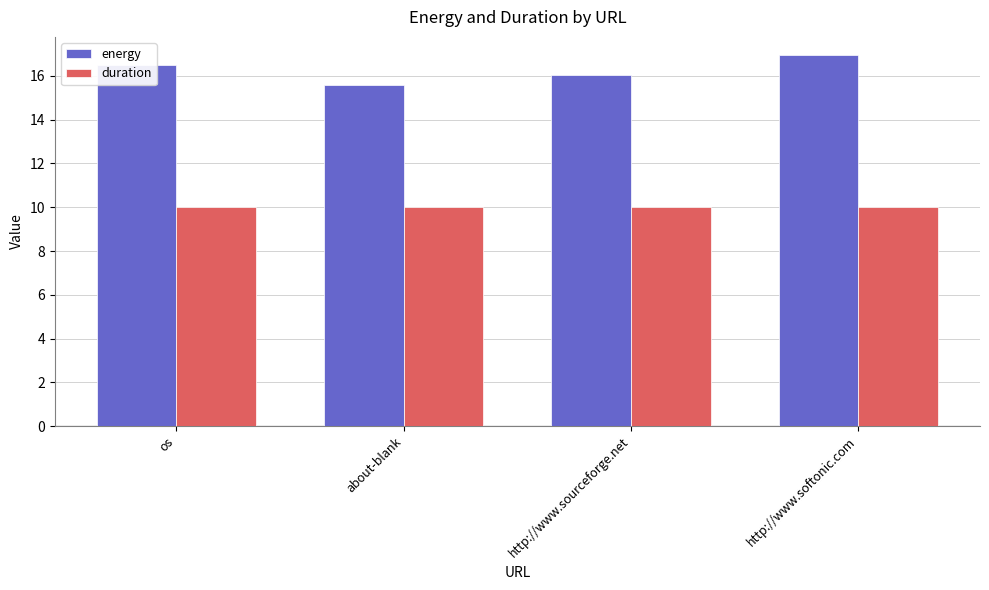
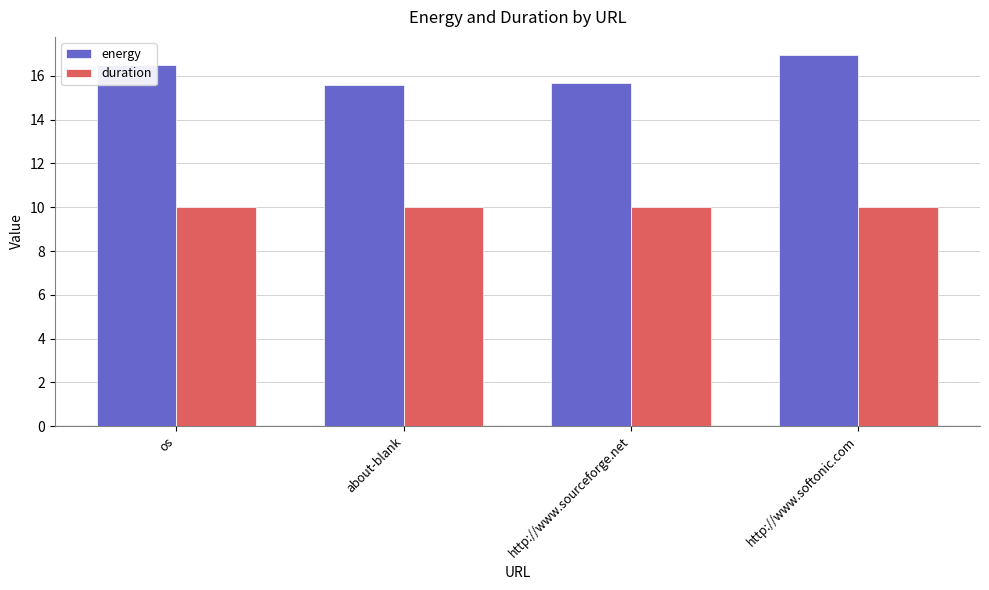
  {
    "energy": {
      "about-blank": 15.6,
-     "http://www.sourceforge.net": 16.1,
+     "http://www.sourceforge.net": 15.7,
      "http://www.softonic.com": 16.9
    },
    "duration": {
      "os": 10.0,
      "about-blank": 10.0,
      "http://www.sourceforge.net": 10.0,
      "http://www.softonic.com": 10.0
    }
  }
